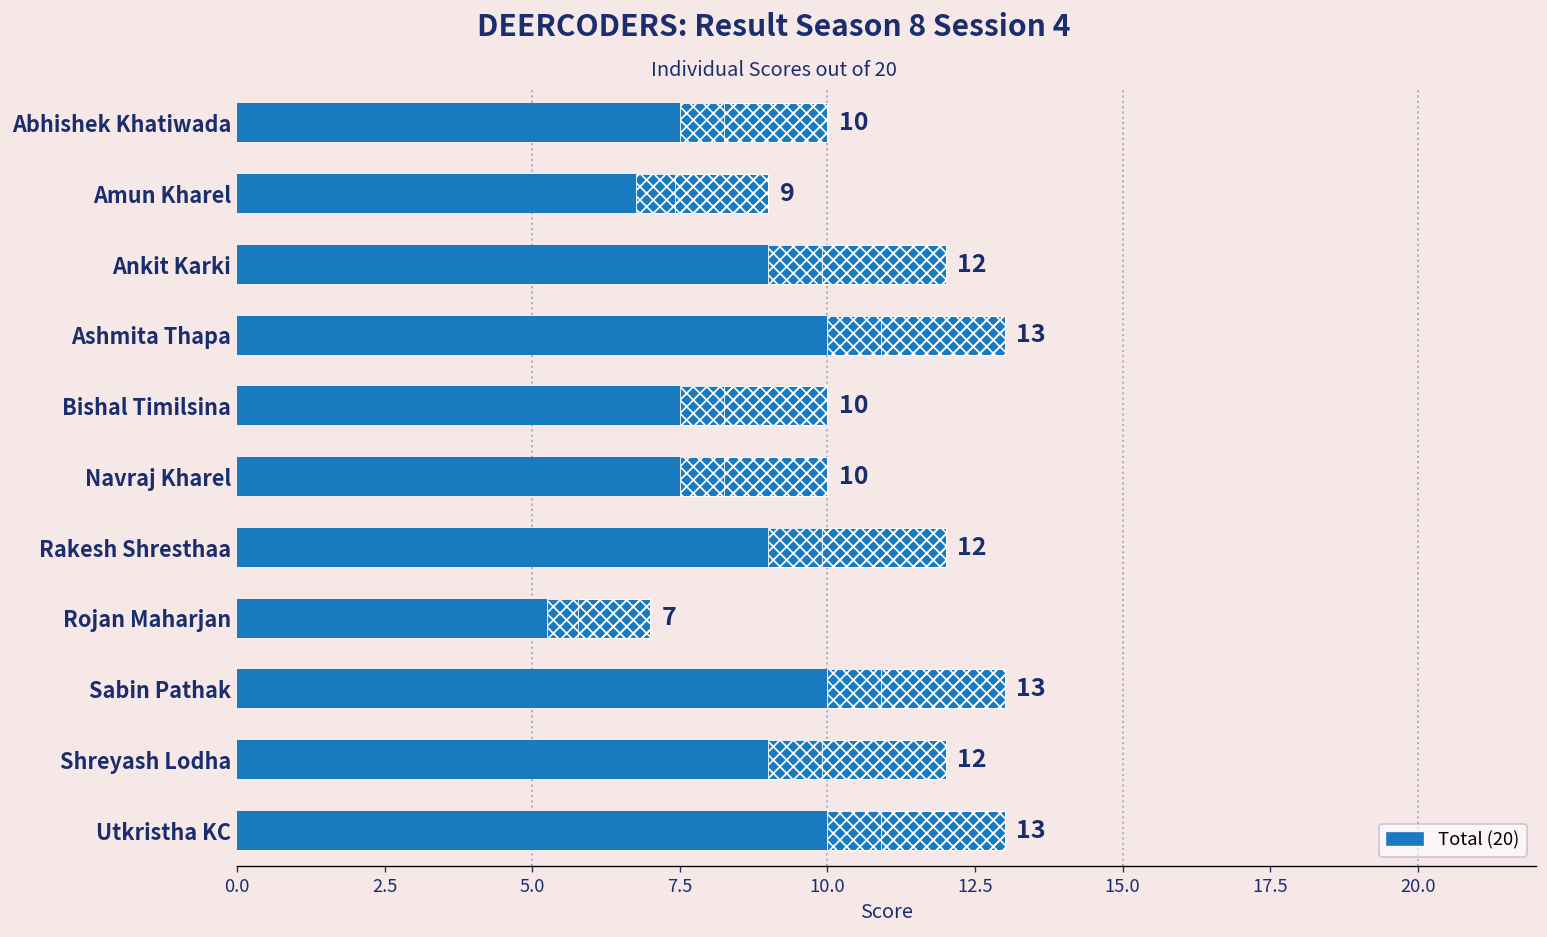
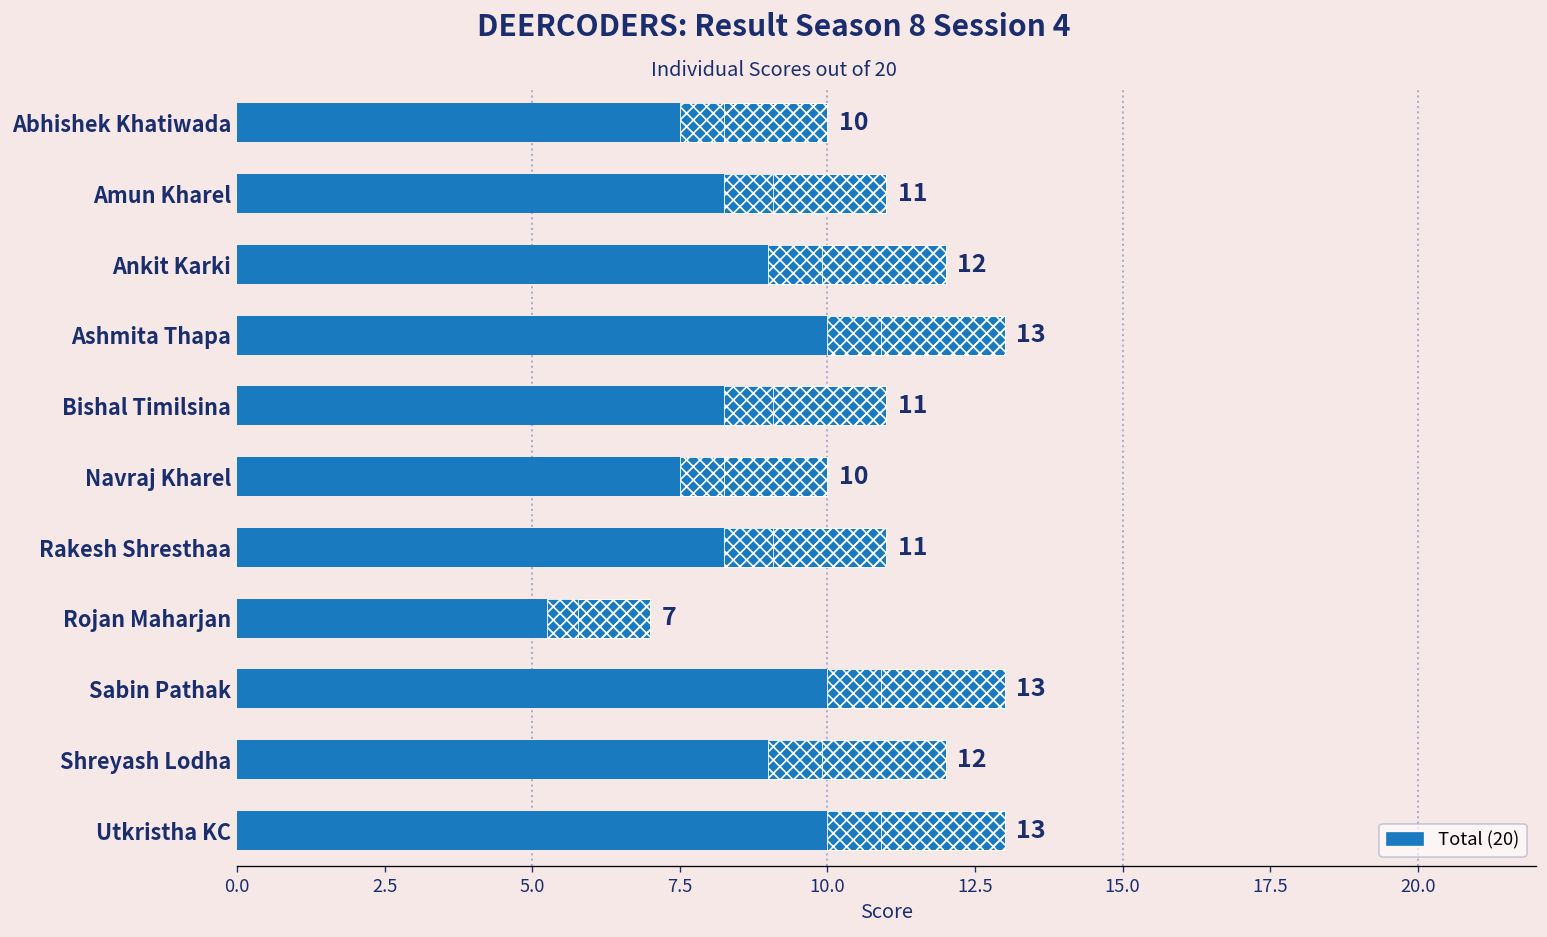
  {
    "Total (20)": {
      "Abhishek Khatiwada": 10,
-     "Amun Kharel": 9,
+     "Amun Kharel": 11,
      "Ankit Karki": 12,
      "Ashmita Thapa": 13,
-     "Bishal Timilsina": 10,
+     "Bishal Timilsina": 11,
      "Navraj Kharel": 10,
-     "Rakesh Shresthaa": 12,
+     "Rakesh Shresthaa": 11,
      "Rojan Maharjan": 7,
      "Sabin Pathak": 13,
      "Shreyash Lodha": 12,
      "Utkristha KC": 13
    }
  }
